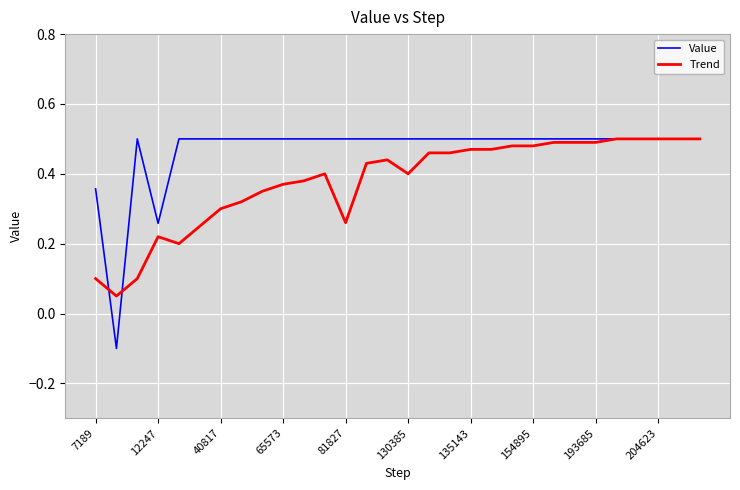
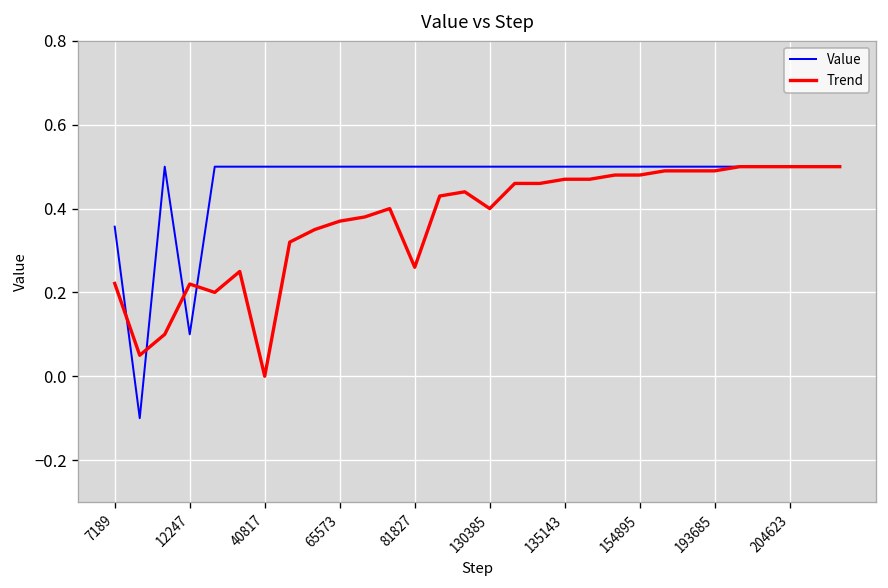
  {
    "Value": {
      "7189": 0.36,
-     "12247": 0.26,
+     "12247": 0.10,
      "40817": 0.50,
      "65573": 0.50,
      "81827": 0.50,
      "130385": 0.50,
      "135143": 0.50,
      "154895": 0.50,
      "193685": 0.50
    },
    "Trend": {
-     "7189": 0.10,
+     "7189": 0.22,
      "12247": 0.22,
-     "40817": 0.3,
+     "40817": 0.0,
      "65573": 0.37,
      "81827": 0.26,
      "130385": 0.40,
      "135143": 0.47,
      "154895": 0.48,
      "193685": 0.49
    }
  }
